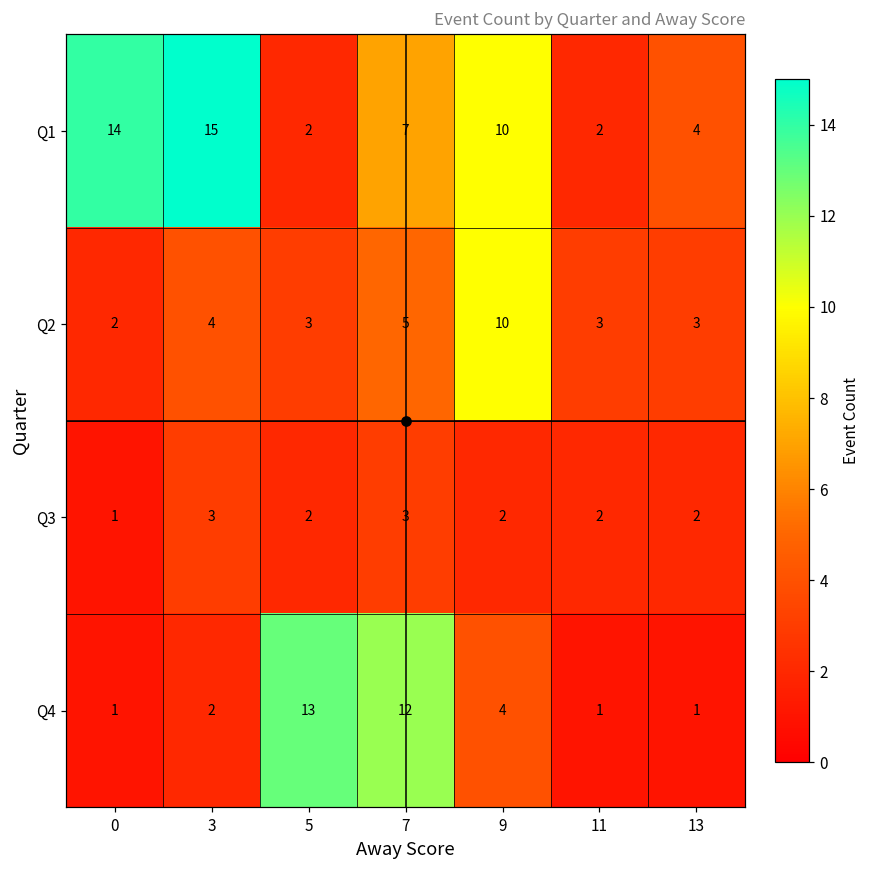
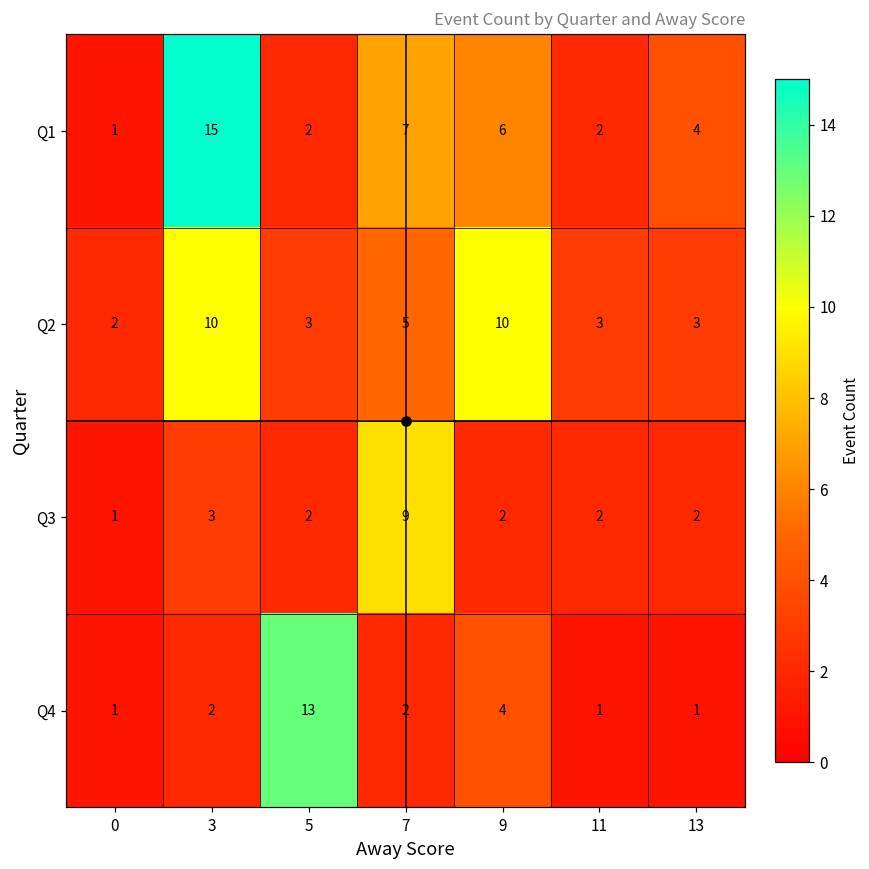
  {
    "Q1": {
-     "0": 14,
+     "0": 1,
      "3": 15,
      "5": 2,
      "7": 7,
-     "9": 10,
+     "9": 6,
      "11": 2,
      "13": 4
    },
    "Q2": {
      "0": 2,
-     "3": 4,
+     "3": 10,
      "5": 3,
      "7": 5,
      "9": 10,
      "11": 3,
      "13": 3
    },
    "Q3": {
      "0": 1,
      "3": 3,
      "5": 2,
-     "7": 3,
+     "7": 9,
      "9": 2,
      "11": 2,
      "13": 2
    },
    "Q4": {
      "0": 1,
      "3": 2,
      "5": 13,
-     "7": 12,
+     "7": 2,
      "9": 4,
      "11": 1,
      "13": 1
    }
  }
